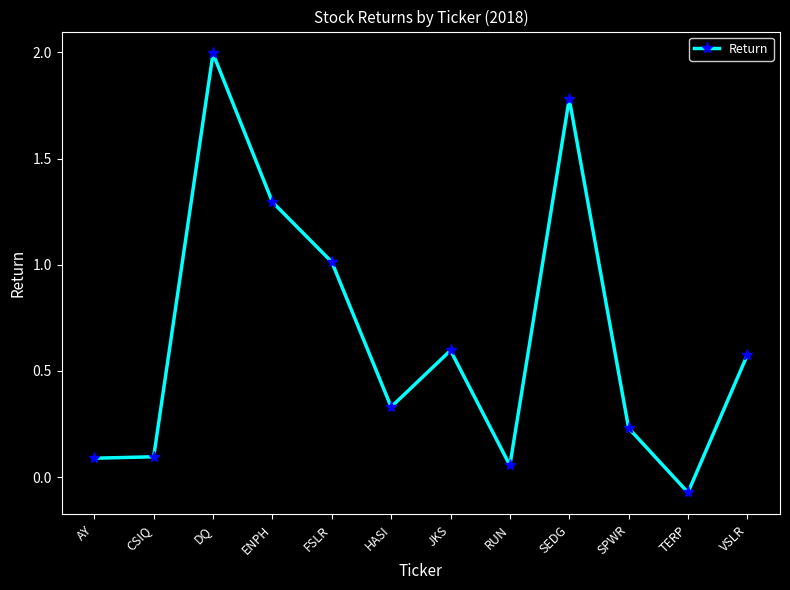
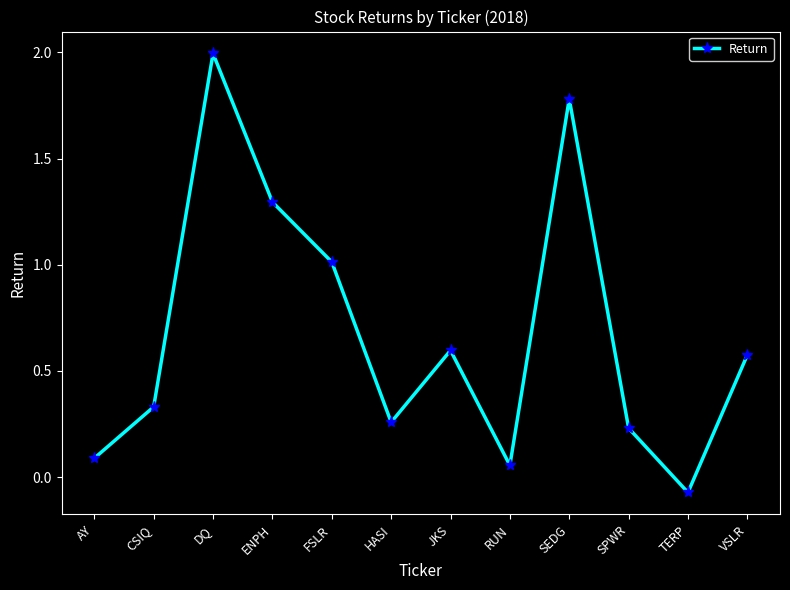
  {
    "AY": 0.09,
-   "CSIQ": 0.10,
+   "CSIQ": 0.33,
    "DQ": 1.99,
    "ENPH": 1.30,
    "FSLR": 1.01,
-   "HASI": 0.33,
+   "HASI": 0.26,
    "JKS": 0.60,
    "RUN": 0.06,
    "SEDG": 1.78,
    "SPWR": 0.23,
    "TERP": -0.07,
    "VSLR": 0.58
  }
